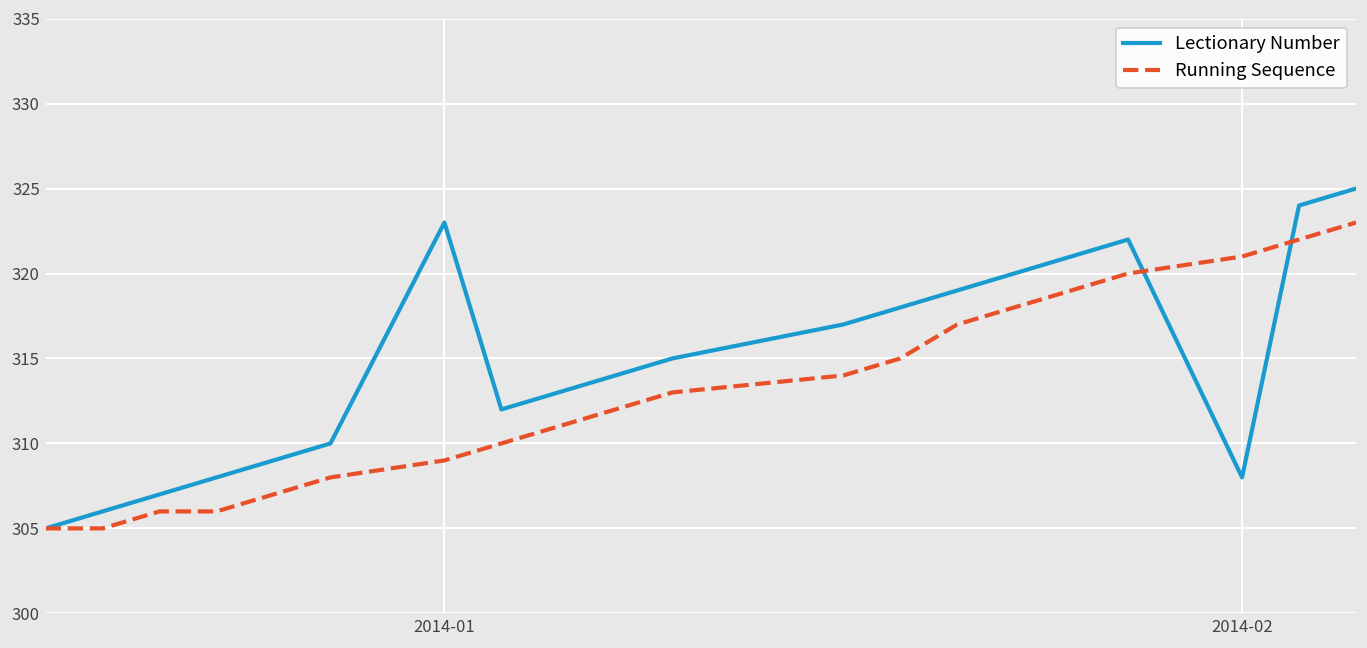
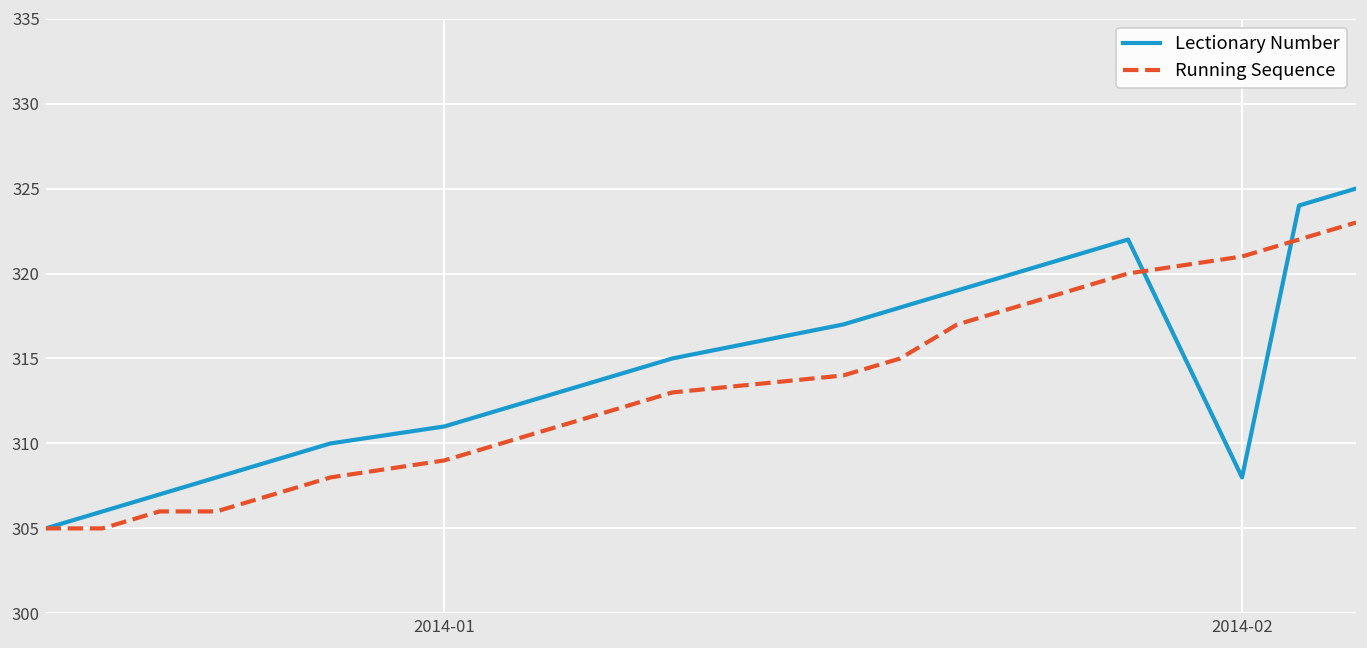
  {
    "Lectionary Number": {
-     "2014-01": 323,
+     "2014-01": 311,
      "2014-02": 308
    },
    "Running Sequence": {
      "2014-01": 309,
      "2014-02": 321
    }
  }
